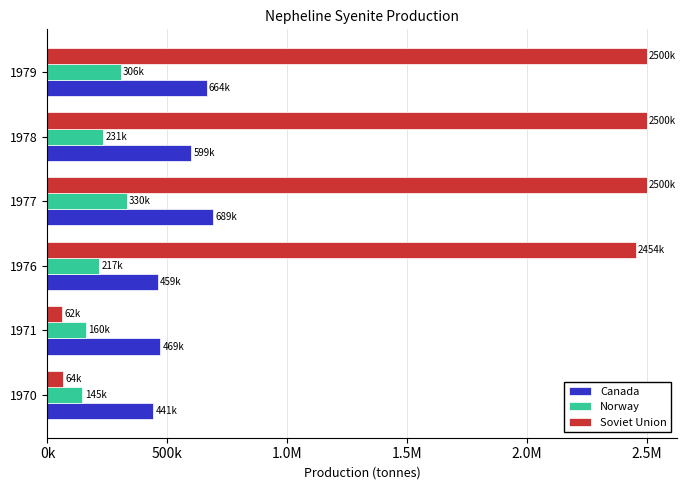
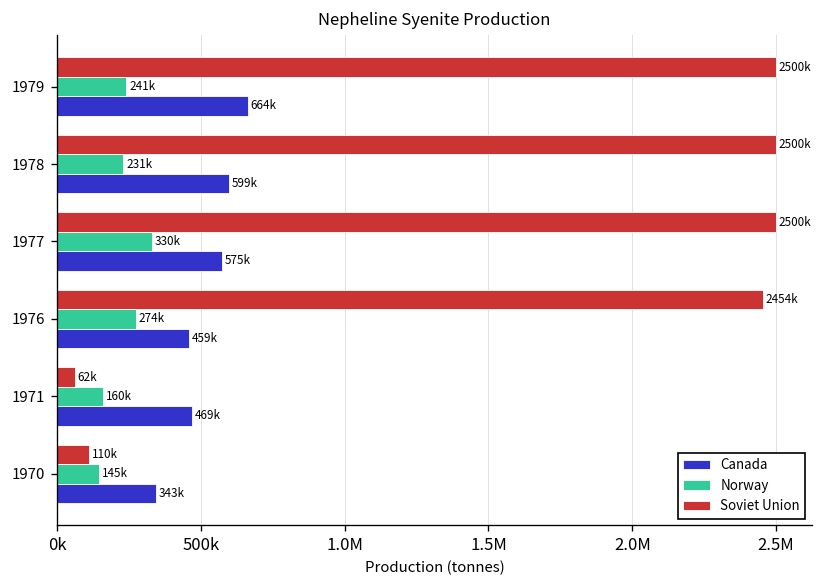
  {
    "Canada": {
      "1979": "664k",
      "1978": "599k",
-     "1977": "689k",
+     "1977": "575k",
      "1976": "459k",
      "1971": "469k",
-     "1970": "441k"
+     "1970": "343k"
    },
    "Norway": {
-     "1979": "306k",
+     "1979": "241k",
      "1978": "231k",
      "1977": "330k",
-     "1976": "217k",
+     "1976": "274k",
      "1971": "160k",
      "1970": "145k"
    },
    "Soviet Union": {
      "1979": "2500k",
      "1978": "2500k",
      "1977": "2500k",
      "1976": "2454k",
      "1971": "62k",
-     "1970": "64k"
+     "1970": "110k"
    }
  }
